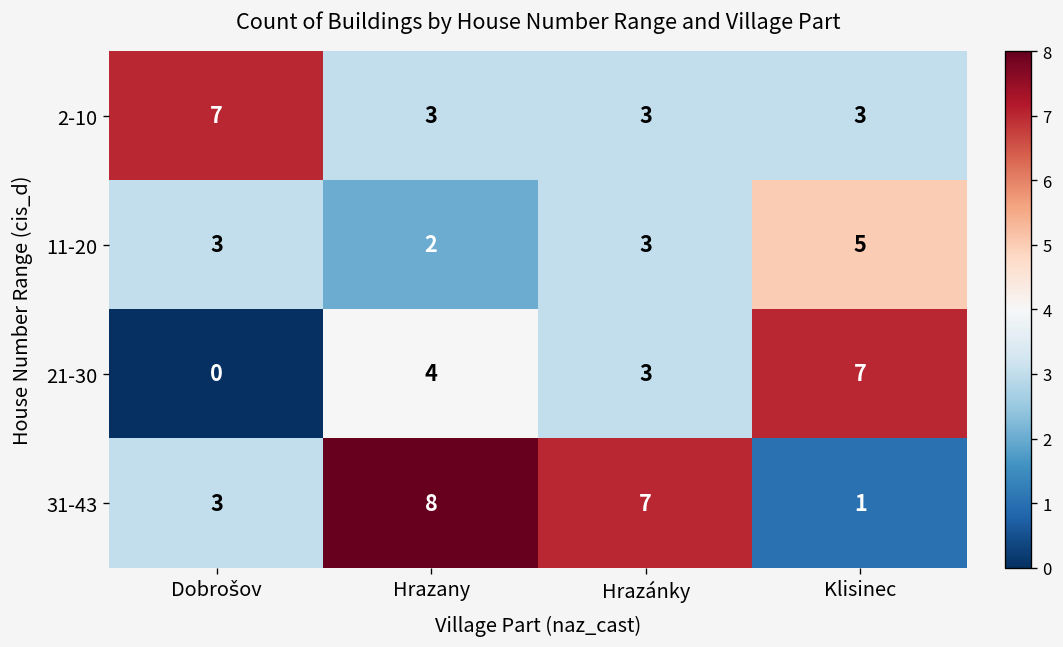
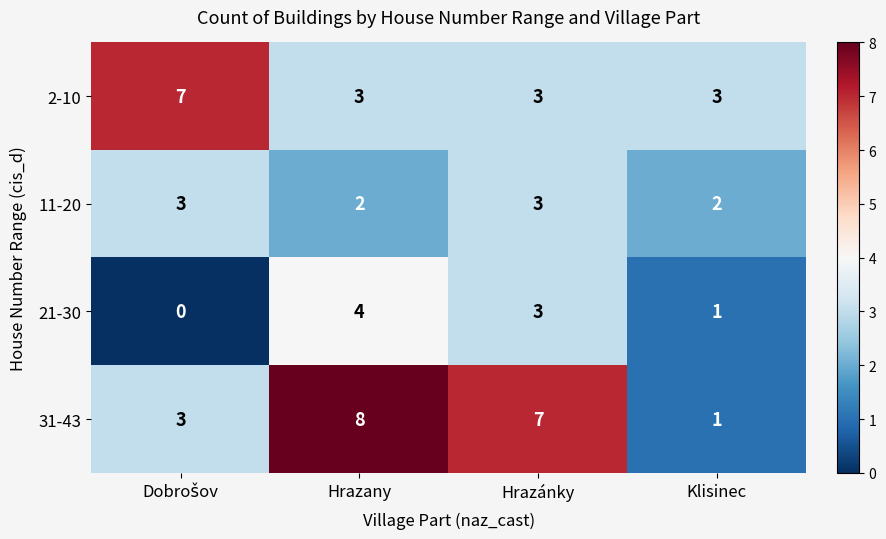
  {
    "2-10": {
      "Dobrošov": 7,
      "Hrazany": 3,
      "Hrazánky": 3,
      "Klisinec": 3
    },
    "11-20": {
      "Dobrošov": 3,
      "Hrazany": 2,
      "Hrazánky": 3,
-     "Klisinec": 5
+     "Klisinec": 2
    },
    "21-30": {
      "Dobrošov": 0,
      "Hrazany": 4,
      "Hrazánky": 3,
-     "Klisinec": 7
+     "Klisinec": 1
    },
    "31-43": {
      "Dobrošov": 3,
      "Hrazany": 8,
      "Hrazánky": 7,
      "Klisinec": 1
    }
  }
